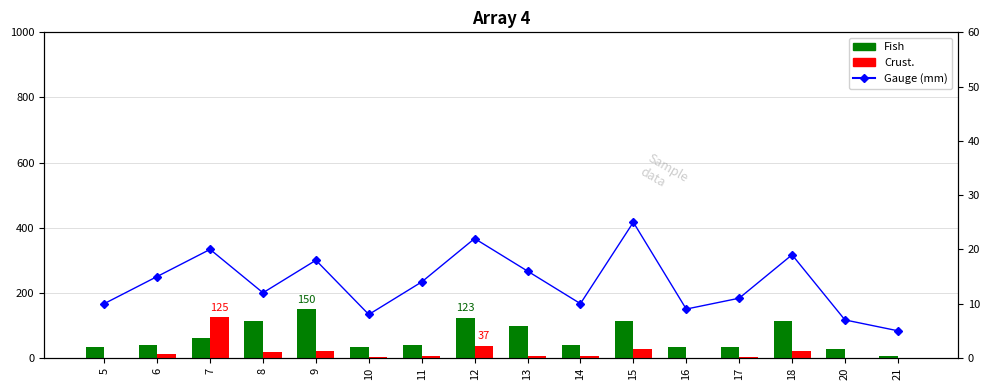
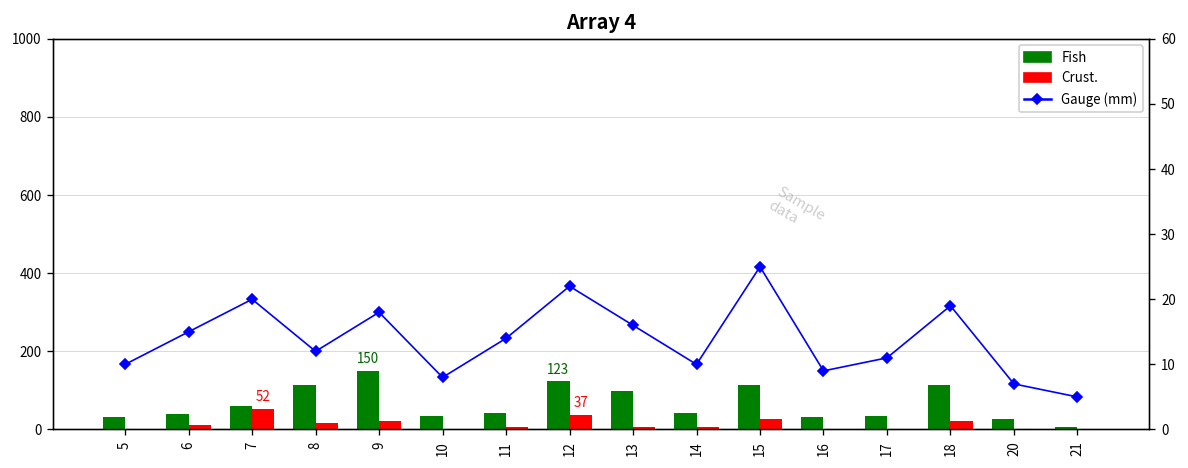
  {
    "Fish": {
      "9": 150,
      "12": 123
    },
    "Crust.": {
-     "7": 125,
+     "7": 52,
      "12": 37
    }
  }
